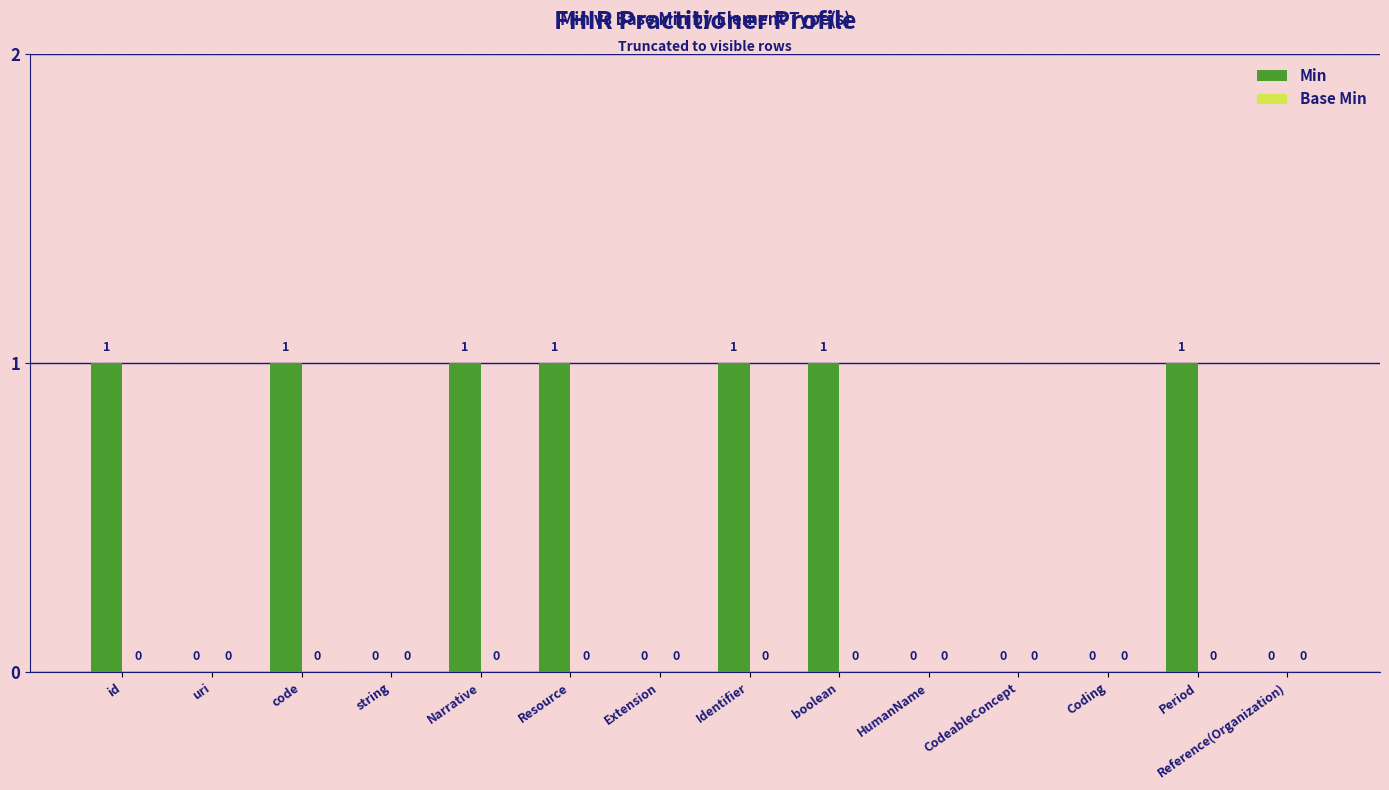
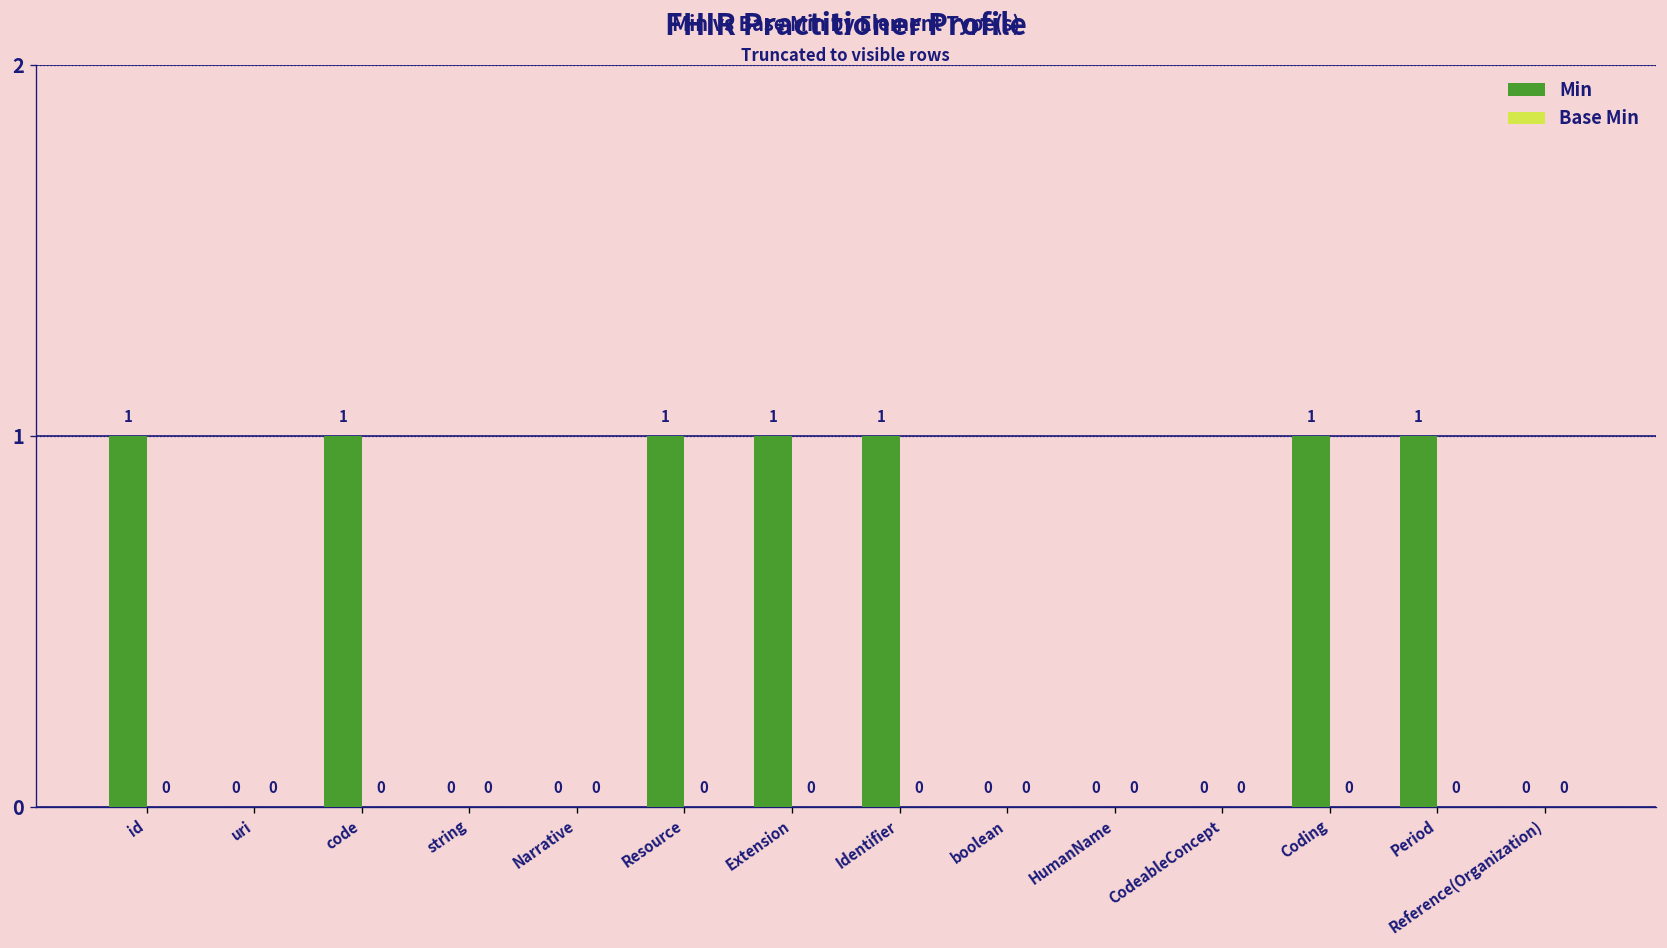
  {
    "Min": {
      "id": 1,
      "uri": 0,
      "code": 1,
      "string": 0,
-     "Narrative": 1,
+     "Narrative": 0,
      "Resource": 1,
-     "Extension": 0,
+     "Extension": 1,
      "Identifier": 1,
-     "boolean": 1,
+     "boolean": 0,
      "HumanName": 0,
      "CodeableConcept": 0,
-     "Coding": 0,
+     "Coding": 1,
      "Period": 1,
      "Reference(Organization)": 0
    },
    "Base Min": {
      "id": 0,
      "uri": 0,
      "code": 0,
      "string": 0,
      "Narrative": 0,
      "Resource": 0,
      "Extension": 0,
      "Identifier": 0,
      "boolean": 0,
      "HumanName": 0,
      "CodeableConcept": 0,
      "Coding": 0,
      "Period": 0,
      "Reference(Organization)": 0
    }
  }
